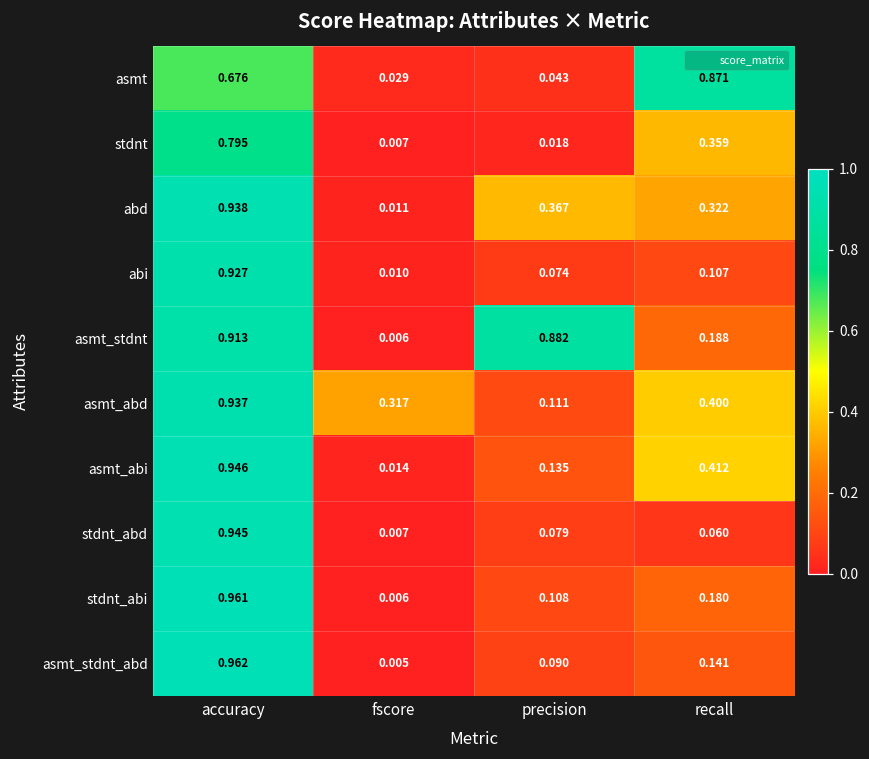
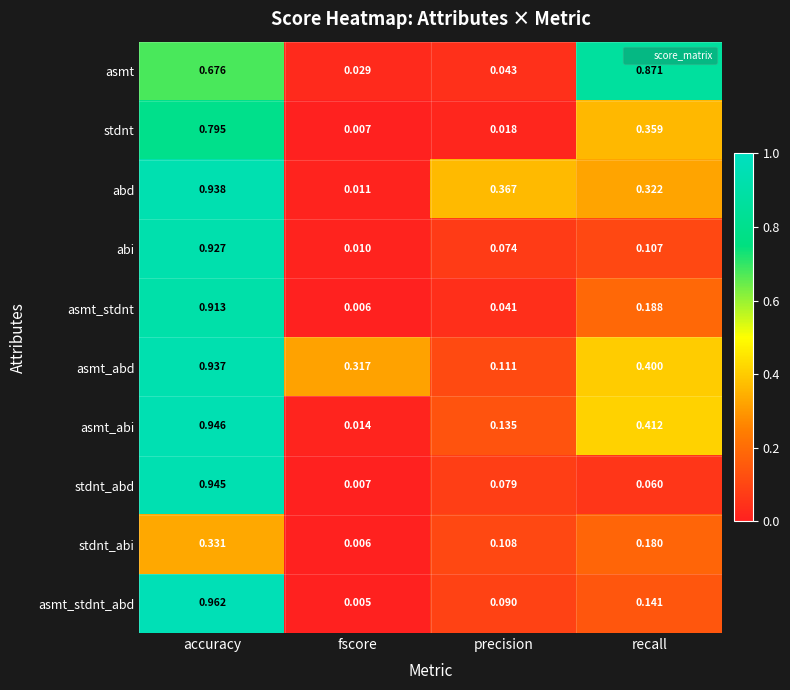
  {
    "asmt": {
      "accuracy": 0.676,
      "fscore": 0.029,
      "precision": 0.043,
      "recall": 0.871
    },
    "stdnt": {
      "accuracy": 0.795,
      "fscore": 0.007,
      "precision": 0.018,
      "recall": 0.359
    },
    "abd": {
      "accuracy": 0.938,
      "fscore": 0.011,
      "precision": 0.367,
      "recall": 0.322
    },
    "abi": {
      "accuracy": 0.927,
      "fscore": 0.010,
      "precision": 0.074,
      "recall": 0.107
    },
    "asmt_stdnt": {
      "accuracy": 0.913,
      "fscore": 0.006,
-     "precision": 0.882,
+     "precision": 0.041,
      "recall": 0.188
    },
    "asmt_abd": {
      "accuracy": 0.937,
      "fscore": 0.317,
      "precision": 0.111,
      "recall": 0.400
    },
    "asmt_abi": {
      "accuracy": 0.946,
      "fscore": 0.014,
      "precision": 0.135,
      "recall": 0.412
    },
    "stdnt_abd": {
      "accuracy": 0.945,
      "fscore": 0.007,
      "precision": 0.079,
      "recall": 0.060
    },
    "stdnt_abi": {
-     "accuracy": 0.961,
+     "accuracy": 0.331,
      "fscore": 0.006,
      "precision": 0.108,
      "recall": 0.180
    },
    "asmt_stdnt_abd": {
      "accuracy": 0.962,
      "fscore": 0.005,
      "precision": 0.090,
      "recall": 0.141
    }
  }
